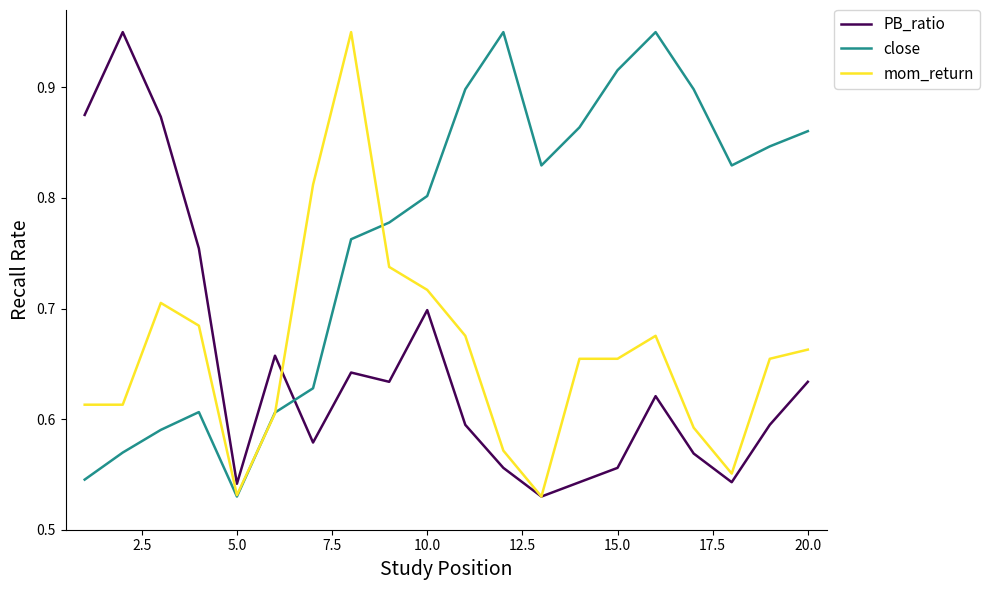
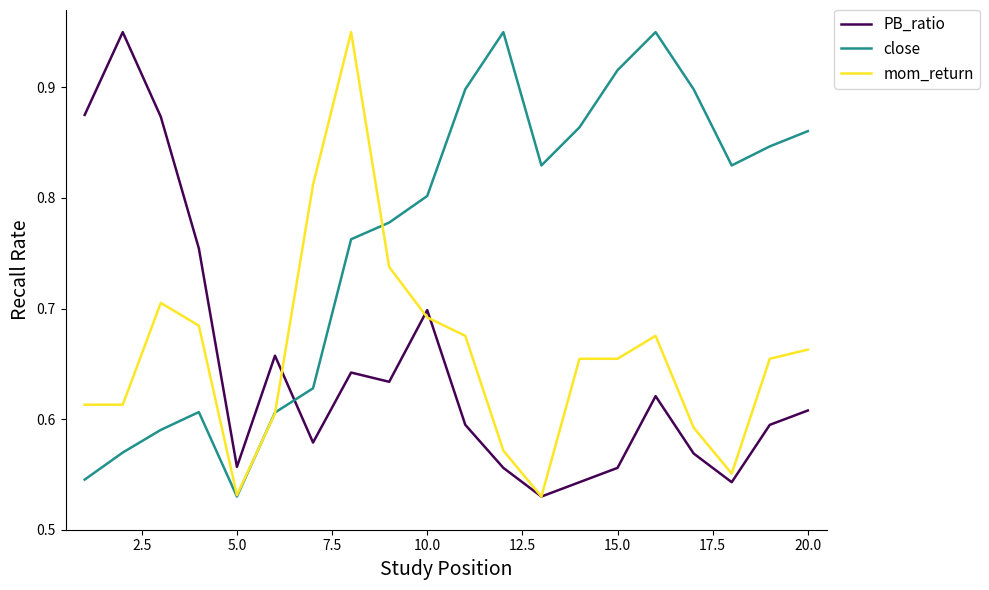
  {
    "PB_ratio": {
-     "5.0": 0.542,
+     "5.0": 0.557,
      "10.0": 0.699,
      "15.0": 0.556,
-     "20.0": 0.634
+     "20.0": 0.608
    },
    "close": {
      "10.0": 0.802,
      "15.0": 0.916,
      "20.0": 0.860
    },
    "mom_return": {
-     "10.0": 0.717,
+     "10.0": 0.692,
      "15.0": 0.655,
      "20.0": 0.663
    }
  }
